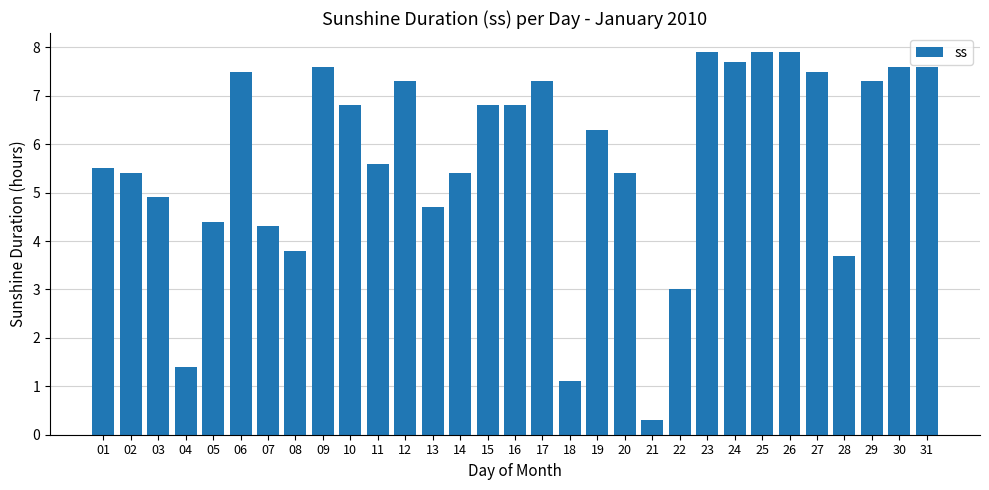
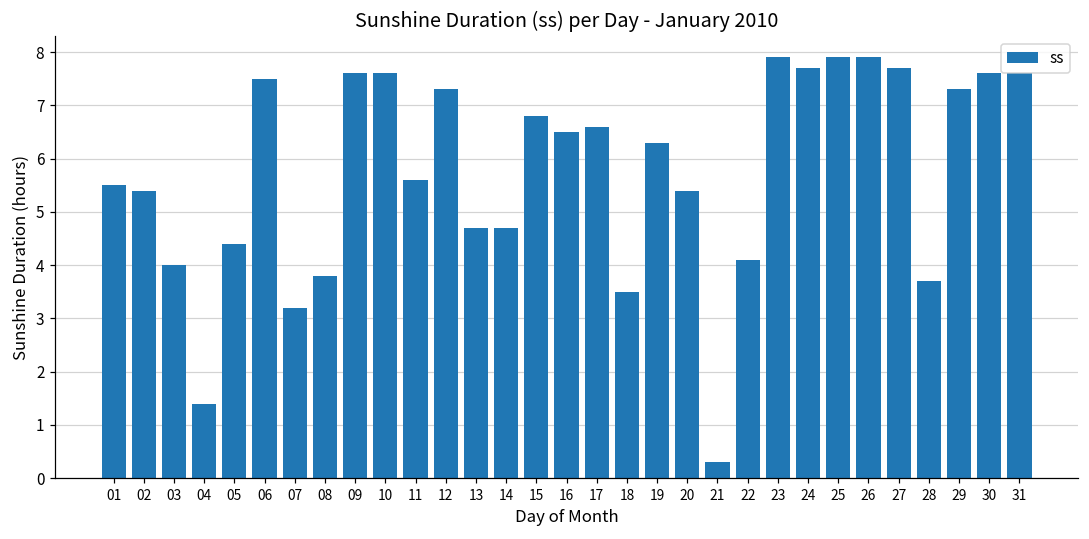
  {
    "01": 5.5,
    "02": 5.4,
-   "03": 4.9,
+   "03": 4.0,
    "04": 1.4,
    "05": 4.4,
    "06": 7.5,
-   "07": 4.3,
+   "07": 3.2,
    "08": 3.8,
    "09": 7.6,
-   "10": 6.8,
+   "10": 7.6,
    "11": 5.6,
    "12": 7.3,
    "13": 4.7,
-   "14": 5.4,
+   "14": 4.7,
    "15": 6.8,
-   "16": 6.8,
-   "17": 7.3,
-   "18": 1.1,
+   "16": 6.5,
+   "17": 6.6,
+   "18": 3.5,
    "19": 6.3,
    "20": 5.4,
    "21": 0.3,
-   "22": 3.0,
+   "22": 4.1,
    "23": 7.9,
    "24": 7.7,
    "25": 7.9,
    "26": 7.9,
-   "27": 7.5,
+   "27": 7.7,
    "28": 3.7,
    "29": 7.3,
    "30": 7.6,
    "31": 7.6
  }
